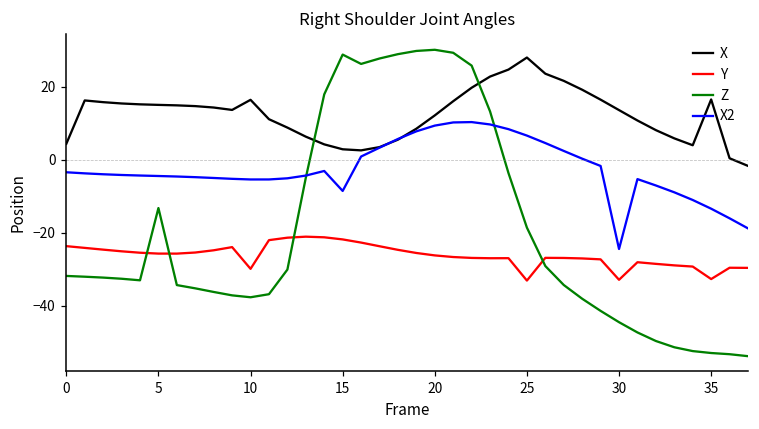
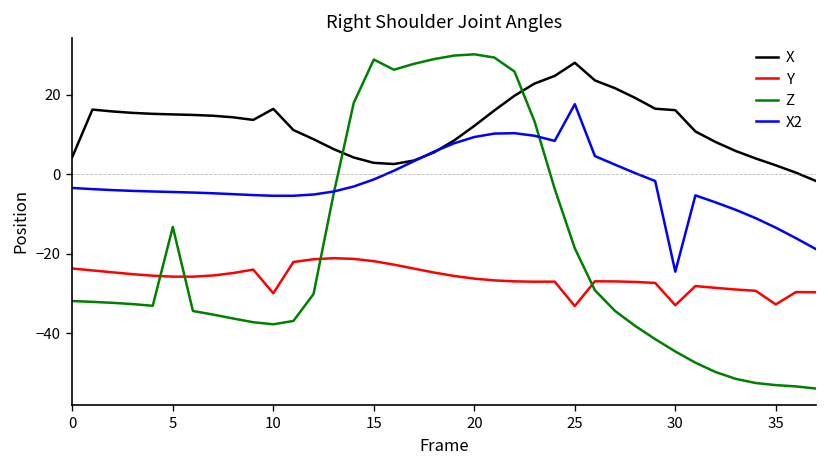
  {
    "X": {
      "0": 4,
      "5": 15,
      "10": 16,
      "15": 3,
      "20": 12,
      "25": 28,
-     "30": 14,
-     "35": 17
+     "30": 16,
+     "35": 2
    },
    "Y": {
      "0": -24,
      "5": -26,
      "10": -30,
      "15": -22,
      "20": -26,
      "25": -33,
      "30": -33,
      "35": -33
    },
    "Z": {
      "0": -32,
      "5": -13,
      "10": -38,
      "15": 29,
      "20": 30,
      "25": -19,
      "30": -45,
      "35": -53
    },
    "X2": {
      "0": -3,
      "5": -4,
      "10": -5,
-     "15": -9,
+     "15": -1,
      "20": 9,
-     "25": 7,
+     "25": 18,
      "30": -24,
      "35": -13
    }
  }
